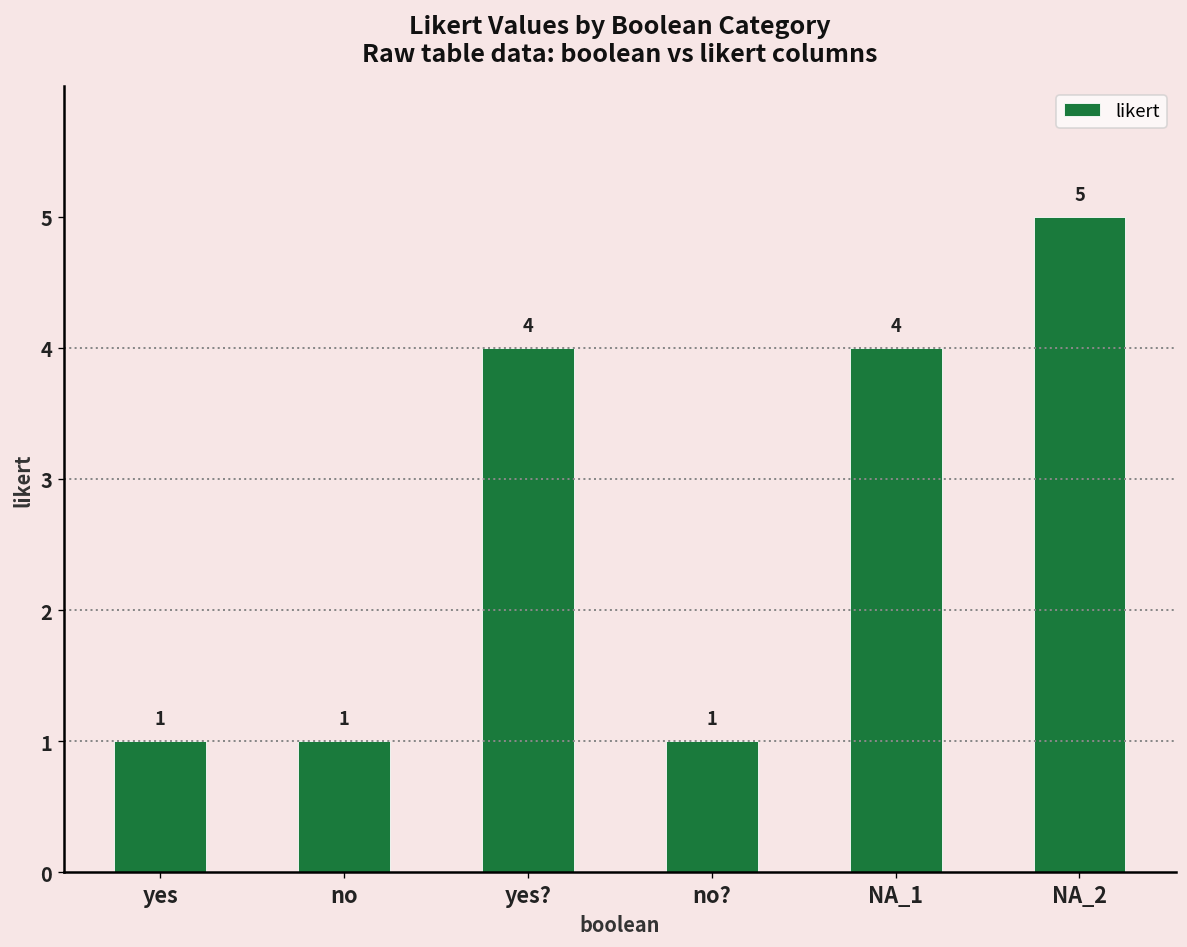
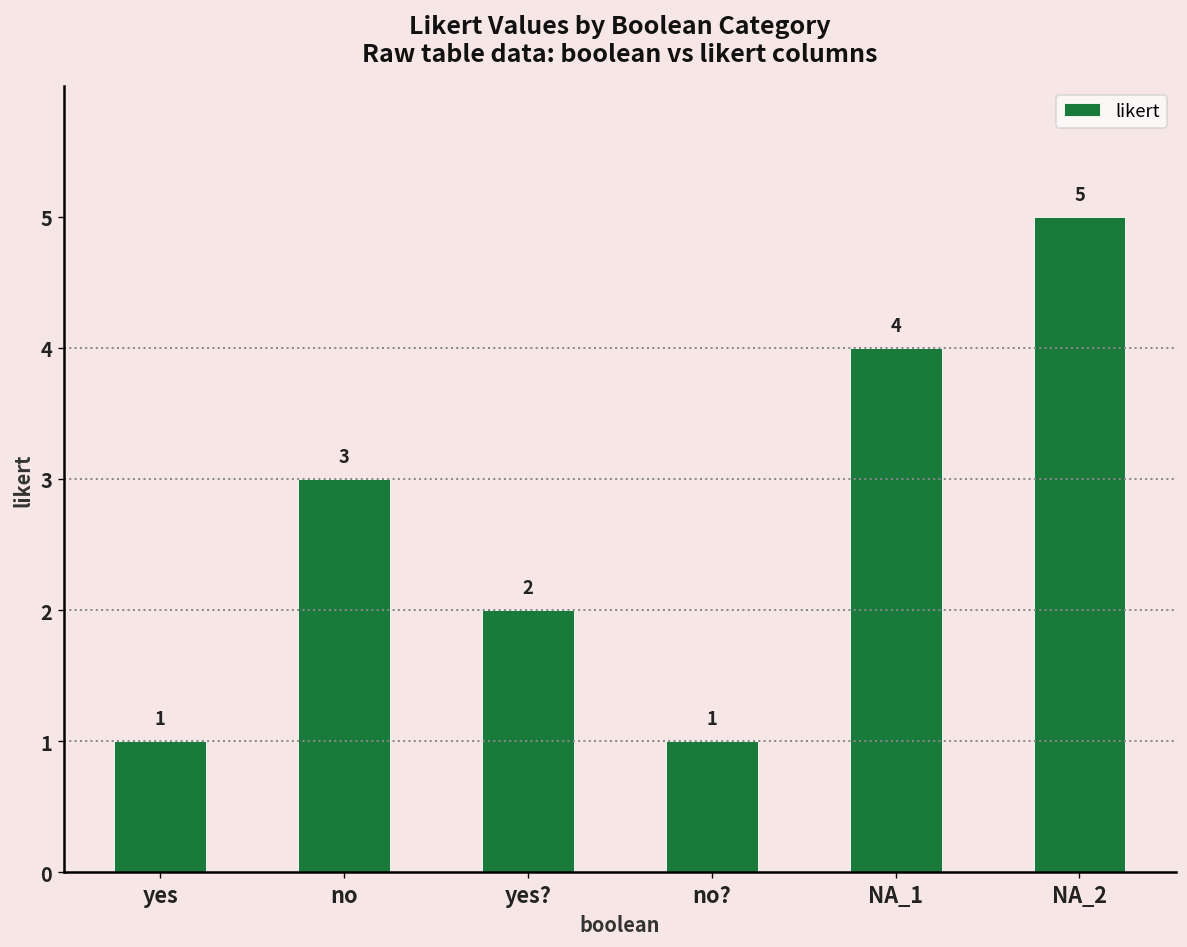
  {
    "yes": 1,
-   "no": 1,
-   "yes?": 4,
+   "no": 3,
+   "yes?": 2,
    "no?": 1,
    "NA_1": 4,
    "NA_2": 5
  }
